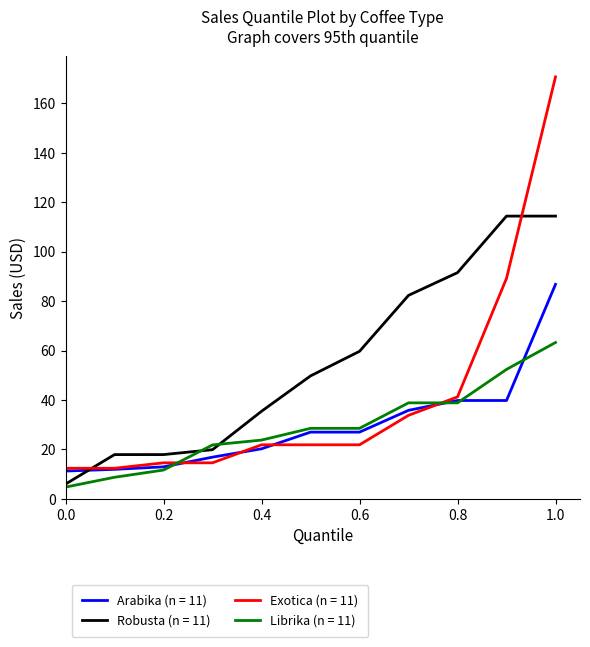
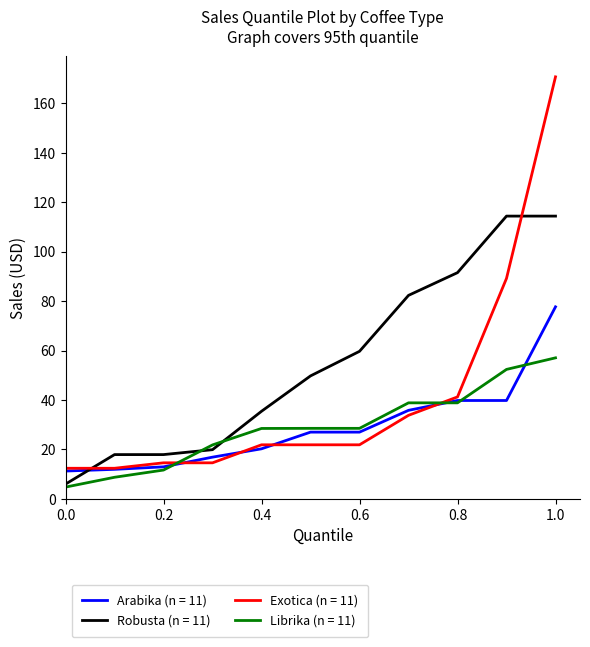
  {
    "Arabika (n = 11)": {
      "0.0": 11,
      "0.2": 13,
      "0.4": 20,
      "0.6": 27,
-     "1.0": 87
+     "1.0": 78
    },
    "Robusta (n = 11)": {
      "0.0": 6,
      "0.2": 18,
      "0.4": 35,
      "0.6": 60,
      "0.8": 92,
      "1.0": 114
    },
    "Exotica (n = 11)": {
      "0.0": 12,
      "0.2": 15,
      "0.4": 22,
      "0.6": 22,
      "0.8": 41,
      "1.0": 171
    },
    "Librika (n = 11)": {
      "0.0": 5,
      "0.2": 12,
-     "0.4": 24,
+     "0.4": 28,
      "0.6": 29,
-     "1.0": 63
+     "1.0": 57
    }
  }
